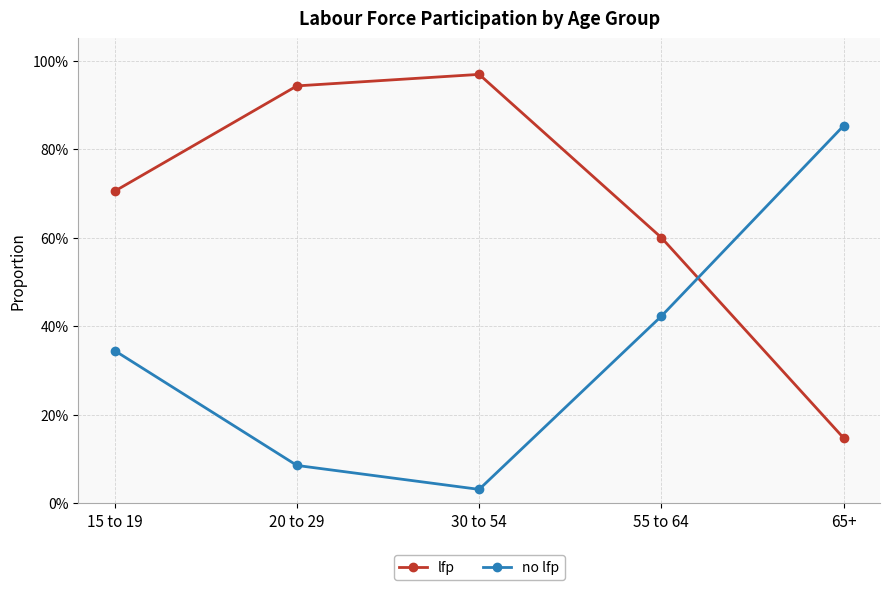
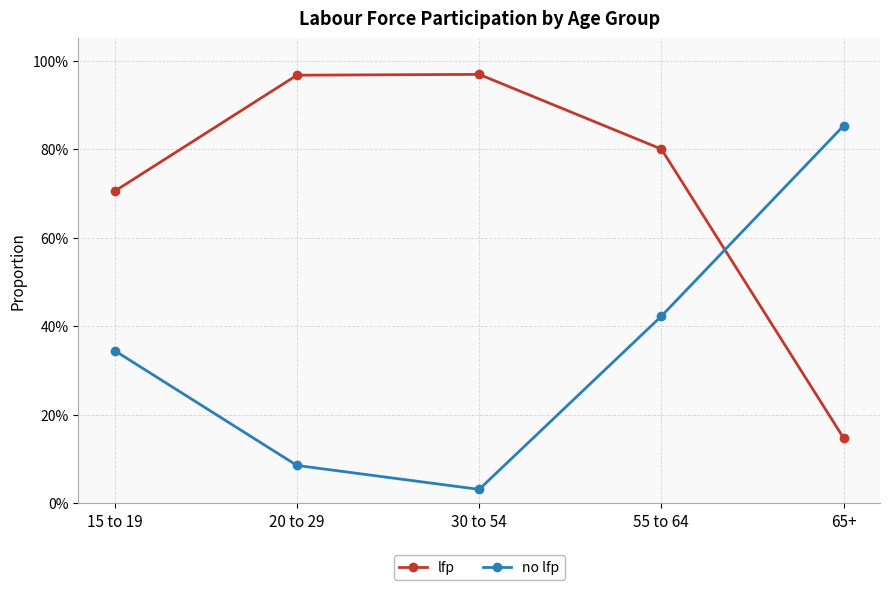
  {
    "lfp": {
      "15 to 19": "70%",
-     "20 to 29": "94%",
+     "20 to 29": "97%",
      "30 to 54": "97%",
-     "55 to 64": "60%",
+     "55 to 64": "80%",
      "65+": "15%"
    },
    "no lfp": {
      "15 to 19": "34%",
      "20 to 29": "9%",
      "30 to 54": "3%",
      "55 to 64": "42%",
      "65+": "85%"
    }
  }
